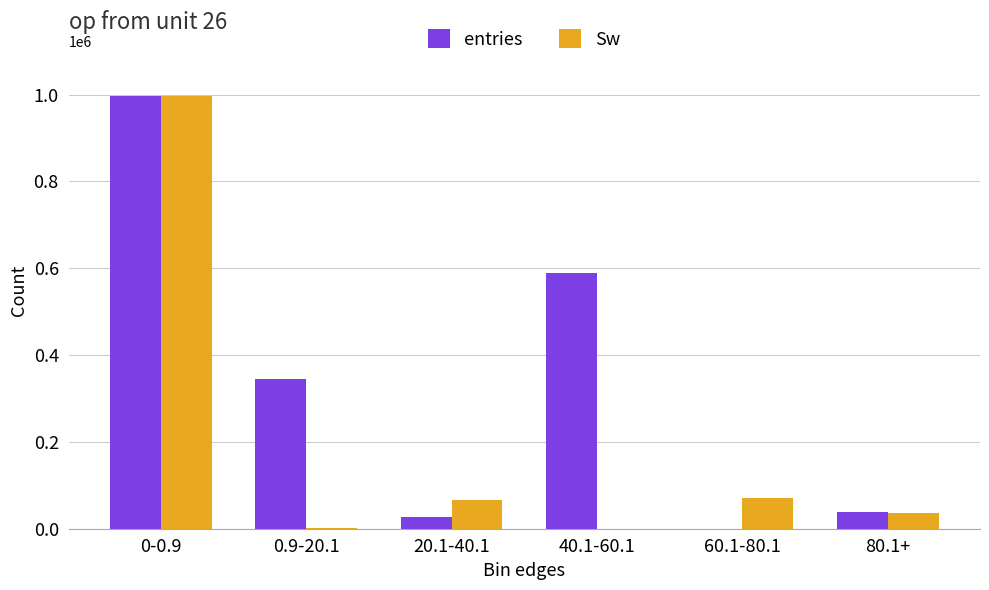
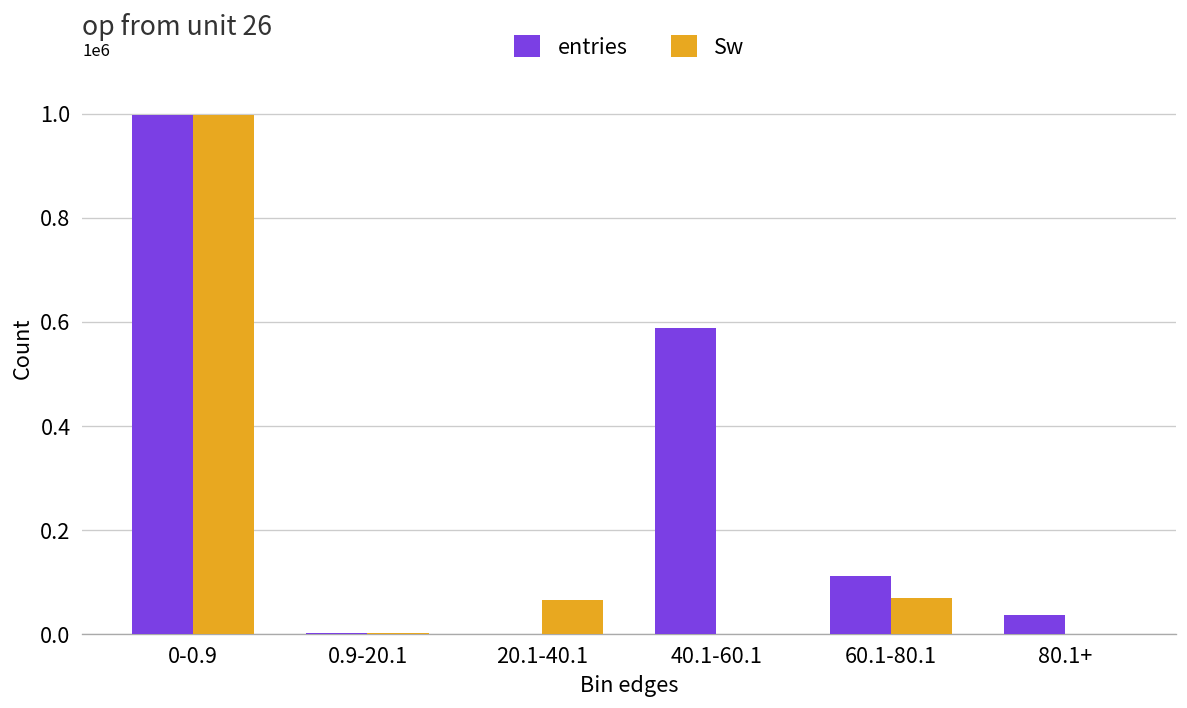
  {
    "entries": {
      "0-0.9": 1000000,
-     "0.9-20.1": 340000,
-     "20.1-40.1": 30000,
+     "0.9-20.1": 0,
+     "20.1-40.1": 0,
      "40.1-60.1": 590000,
-     "60.1-80.1": 0,
+     "60.1-80.1": 110000,
      "80.1+": 40000
    },
    "Sw": {
      "0-0.9": 1000000,
      "20.1-40.1": 70000,
      "60.1-80.1": 70000,
-     "80.1+": 40000
+     "80.1+": 0
    }
  }
